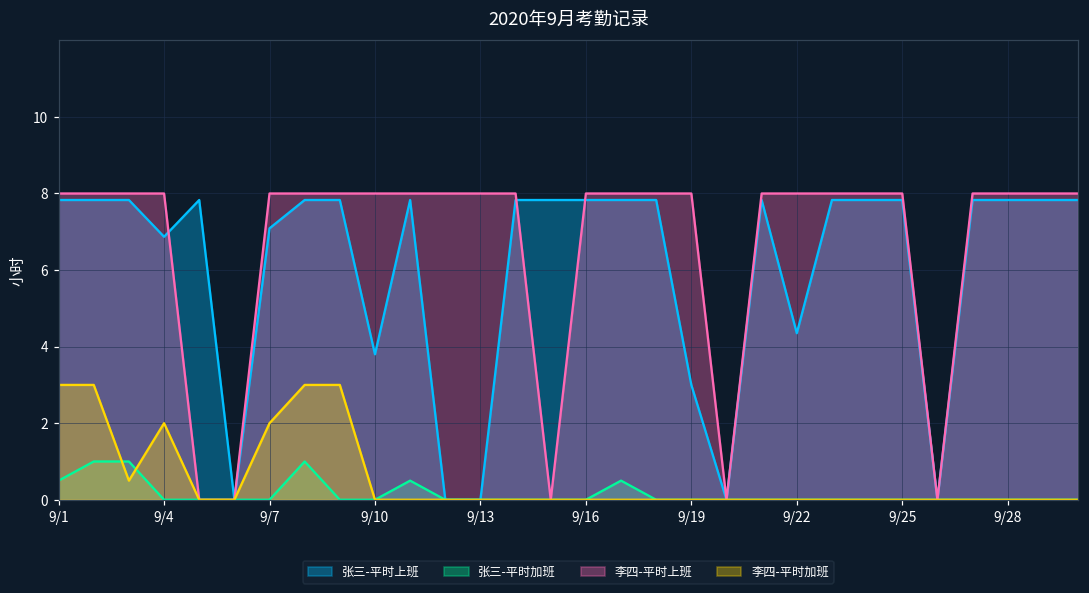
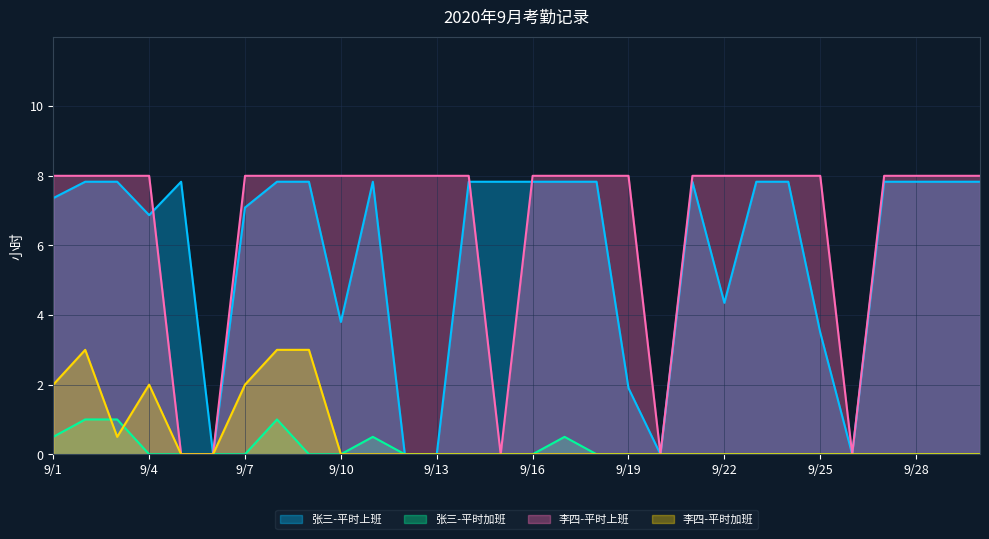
  {
    "张三-平时上班": {
-     "9/1": 7.8,
+     "9/1": 7.4,
      "9/4": 6.9,
      "9/7": 7.1,
      "9/10": 3.8,
      "9/16": 7.8,
-     "9/19": 3.0,
+     "9/19": 1.9,
      "9/22": 4.4,
-     "9/25": 7.8,
+     "9/25": 3.5,
      "9/28": 7.8
    },
    "张三-平时加班": {
      "9/1": 0.5,
      "9/4": 0.0,
      "9/7": 0.0
    },
    "李四-平时上班": {
      "9/1": 8.0,
      "9/4": 8.0,
      "9/7": 8.0,
      "9/10": 8.0,
      "9/13": 8.0,
      "9/16": 8.0,
      "9/19": 8.0,
      "9/22": 8.0,
      "9/25": 8.0,
      "9/28": 8.0
    },
    "李四-平时加班": {
-     "9/1": 3,
+     "9/1": 2,
      "9/4": 2,
      "9/7": 2
    }
  }
